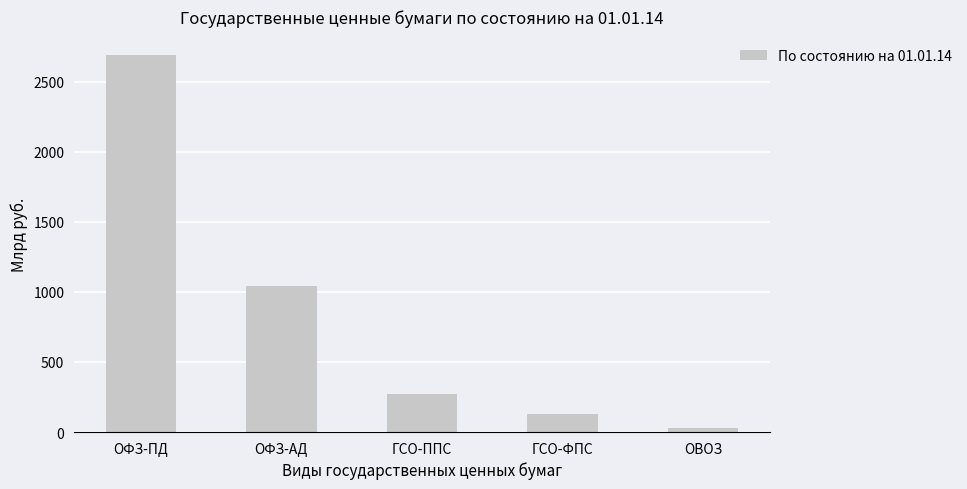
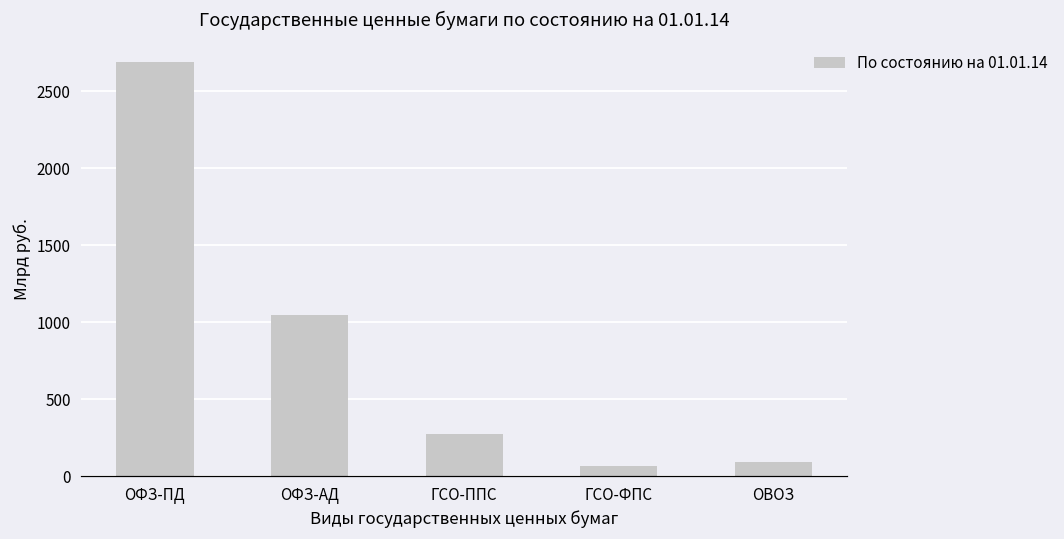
  {
    "ОФЗ-ПД": 2690,
    "ОФЗ-АД": 1050,
    "ГСО-ППС": 270,
-   "ГСО-ФПС": 130,
-   "ОВОЗ": 30
+   "ГСО-ФПС": 70,
+   "ОВОЗ": 90
  }
